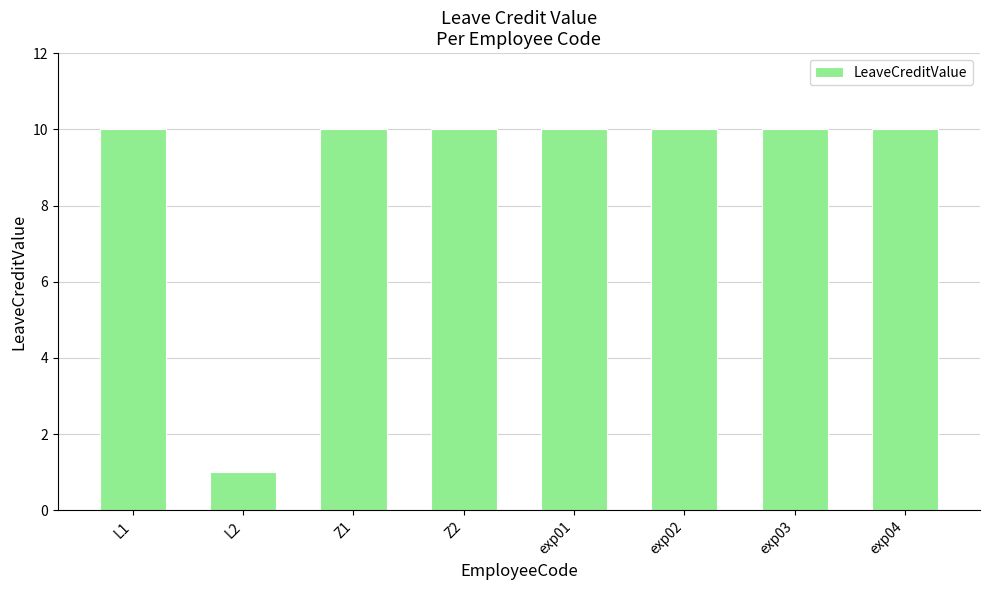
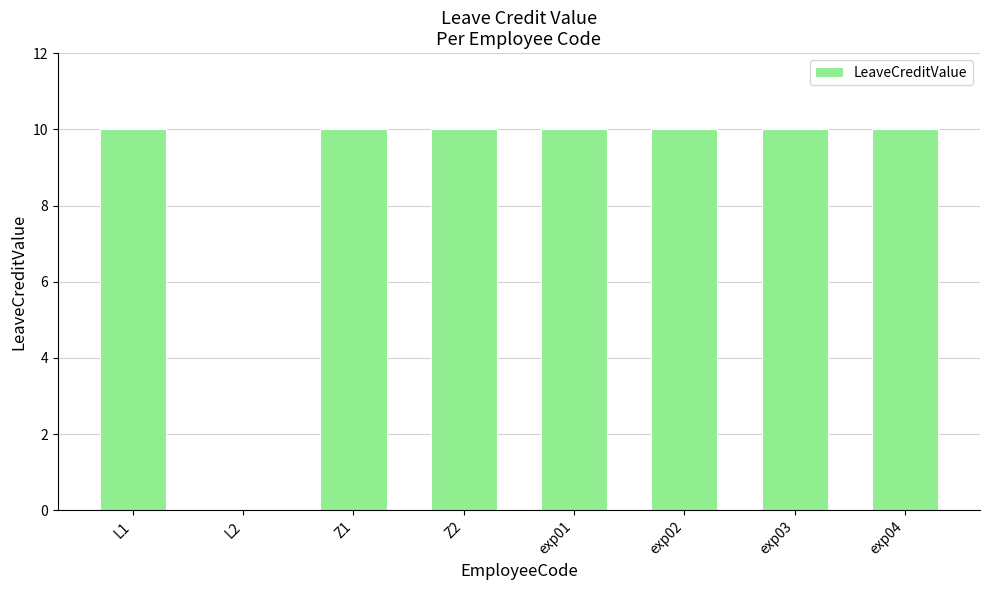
  {
    "L1": 10,
-   "L2": 1,
+   "L2": 0,
    "Z1": 10,
    "Z2": 10,
    "exp01": 10,
    "exp02": 10,
    "exp03": 10,
    "exp04": 10
  }
